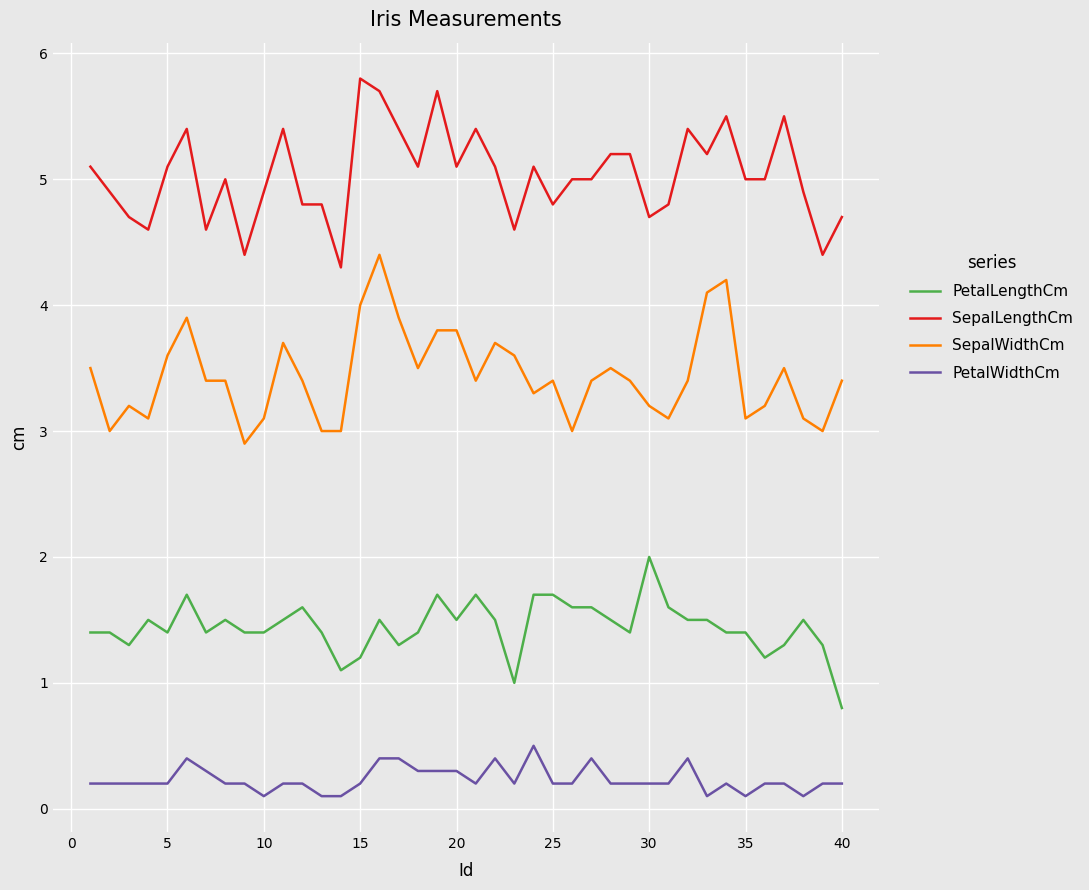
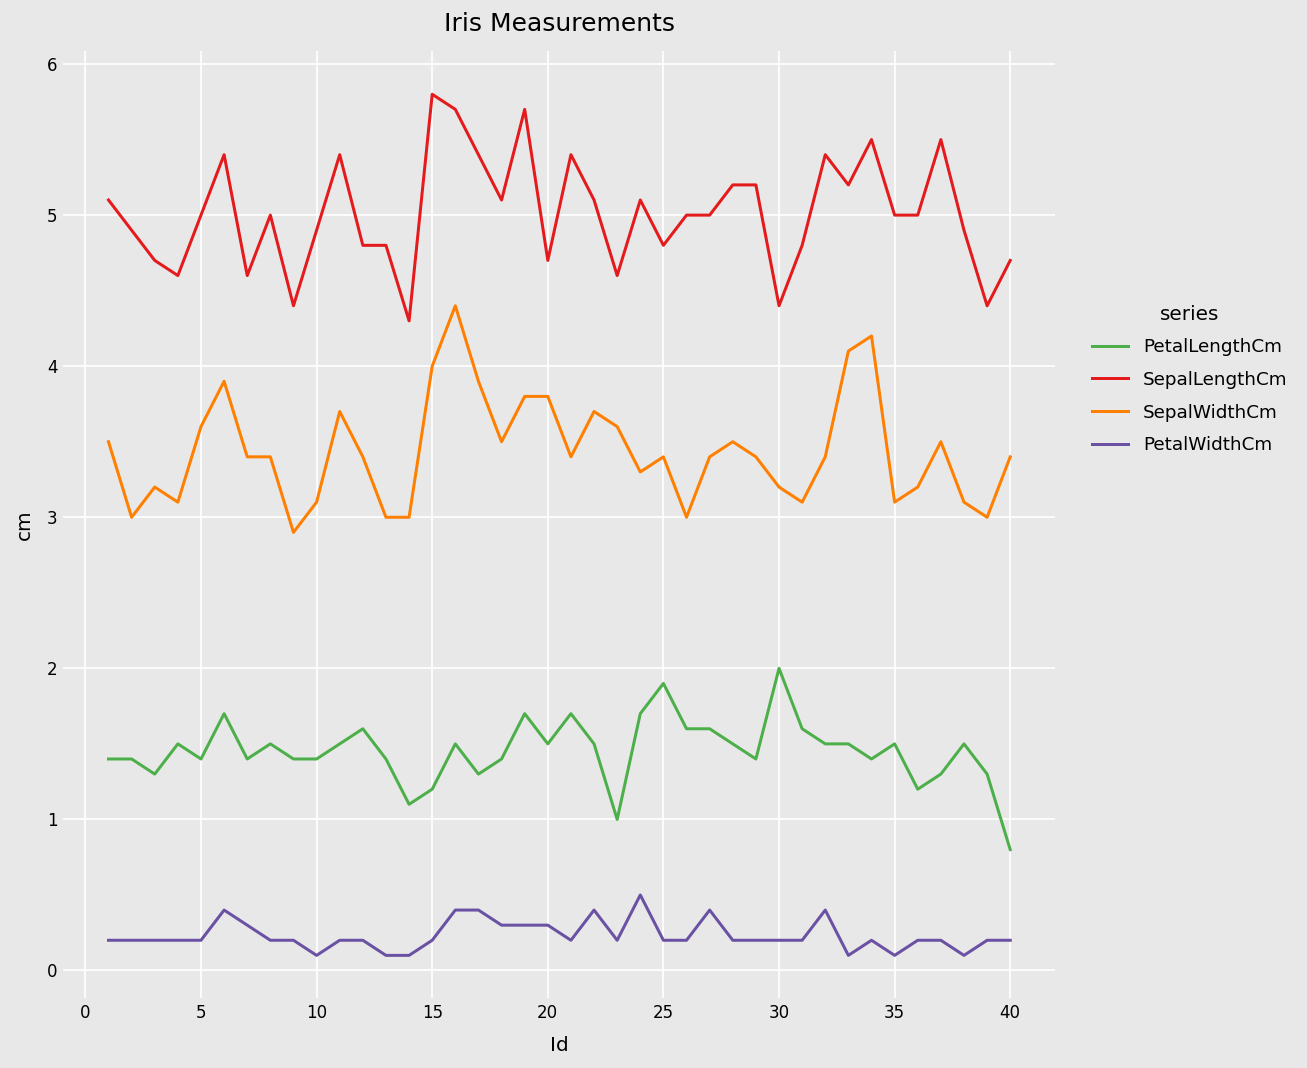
  {
    "PetalLengthCm": {
      "5": 1.4,
      "10": 1.4,
      "15": 1.2,
      "20": 1.5,
-     "25": 1.7,
+     "25": 1.9,
      "30": 2.0,
-     "35": 1.4,
+     "35": 1.5,
      "40": 0.8
    },
    "SepalLengthCm": {
-     "5": 5.1,
+     "5": 5.0,
      "10": 4.9,
      "15": 5.8,
-     "20": 5.1,
+     "20": 4.7,
      "25": 4.8,
-     "30": 4.7,
+     "30": 4.4,
      "35": 5.0,
      "40": 4.7
    },
    "SepalWidthCm": {
      "5": 3.6,
      "10": 3.1,
      "15": 4.0,
      "20": 3.8,
      "25": 3.4,
      "30": 3.2,
      "35": 3.1,
      "40": 3.4
    },
    "PetalWidthCm": {
      "5": 0.2,
      "10": 0.1,
      "15": 0.2,
      "20": 0.3,
      "25": 0.2,
      "30": 0.2,
      "35": 0.1,
      "40": 0.2
    }
  }
